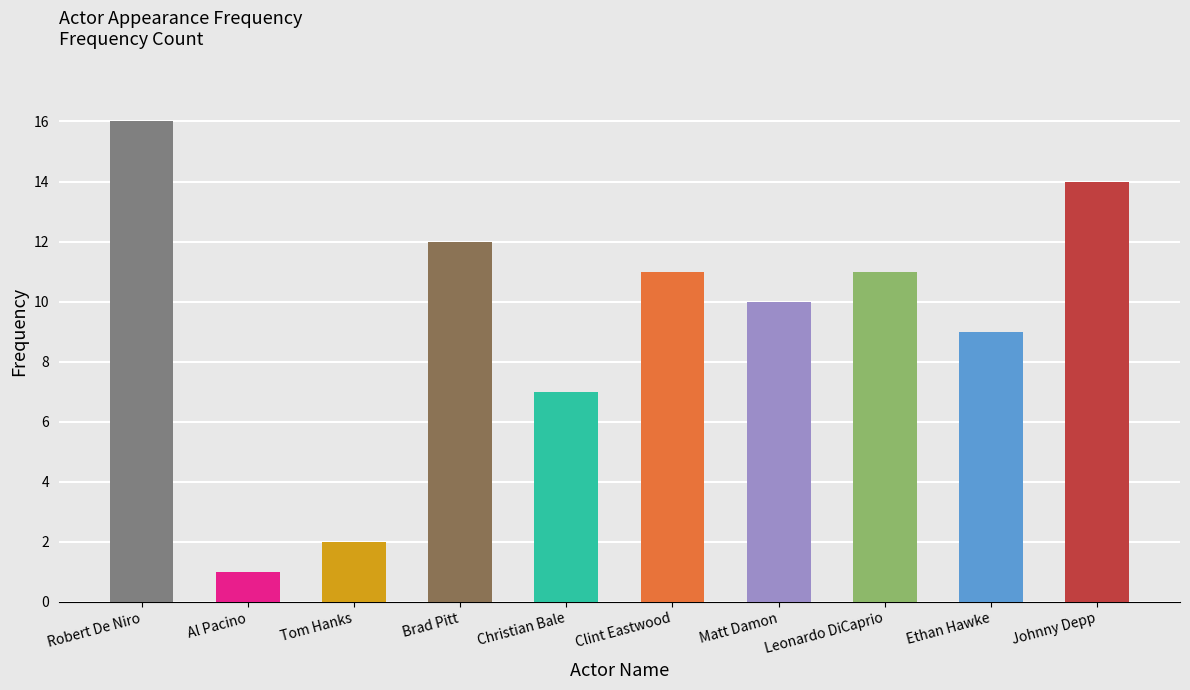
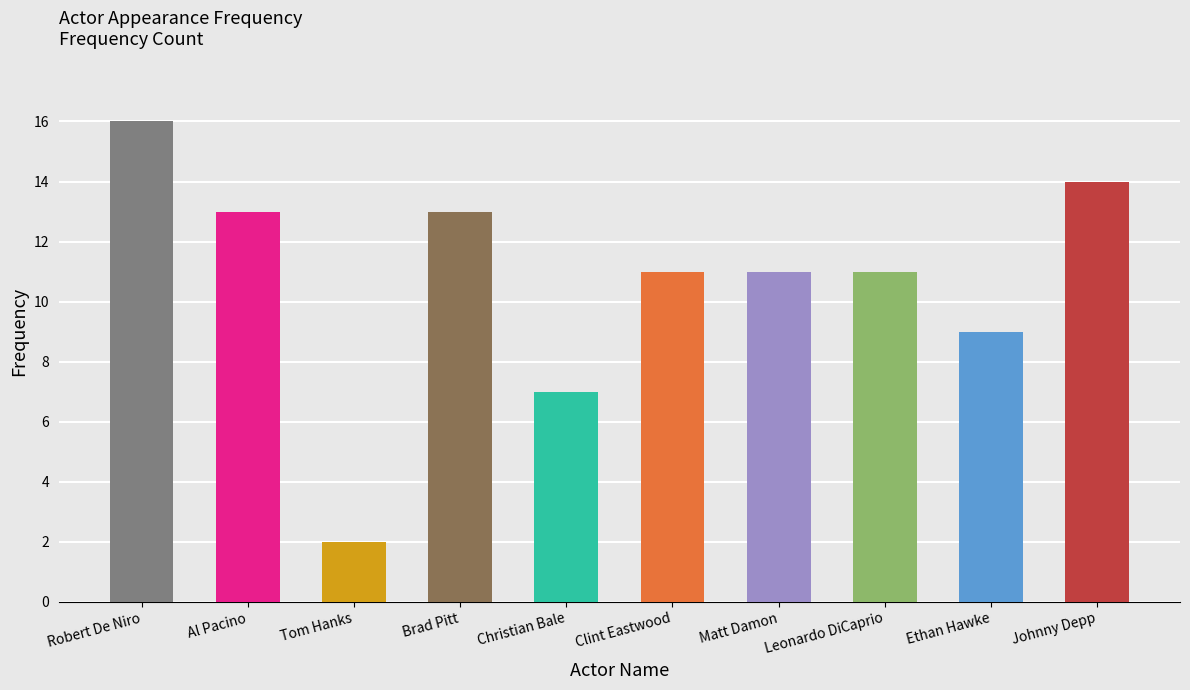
  {
    "Robert De Niro": 16,
-   "Al Pacino": 1,
+   "Al Pacino": 13,
    "Tom Hanks": 2,
-   "Brad Pitt": 12,
+   "Brad Pitt": 13,
    "Christian Bale": 7,
    "Clint Eastwood": 11,
-   "Matt Damon": 10,
+   "Matt Damon": 11,
    "Leonardo DiCaprio": 11,
    "Ethan Hawke": 9,
    "Johnny Depp": 14
  }
